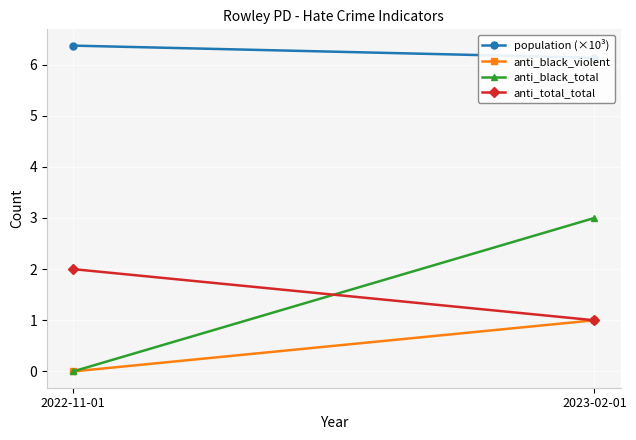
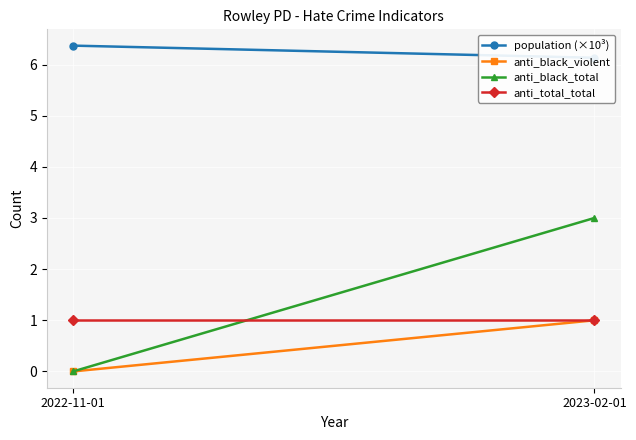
  {
    "population (×10³)": {
      "2022-11-01": 6.4
    },
    "anti_black_total": {
      "2023-02-01": 3
    },
    "anti_total_total": {
-     "2022-11-01": 2
+     "2022-11-01": 1
    }
  }
